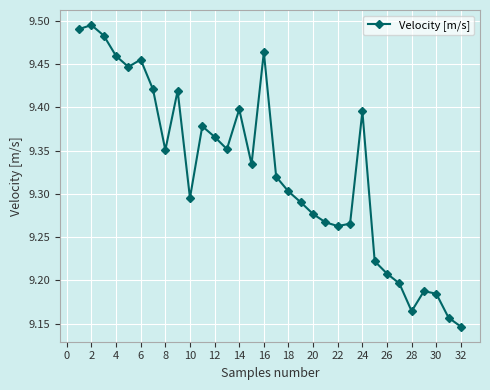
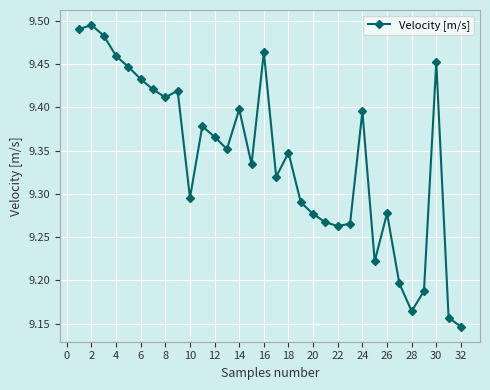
  {
    "2": 9.50,
    "4": 9.46,
-   "6": 9.46,
-   "8": 9.35,
+   "6": 9.43,
+   "8": 9.41,
    "10": 9.30,
    "12": 9.37,
    "14": 9.40,
    "16": 9.46,
-   "18": 9.30,
+   "18": 9.35,
    "20": 9.28,
    "22": 9.26,
    "24": 9.40,
-   "26": 9.21,
+   "26": 9.28,
    "28": 9.16,
-   "30": 9.18,
+   "30": 9.45,
    "32": 9.15
  }
